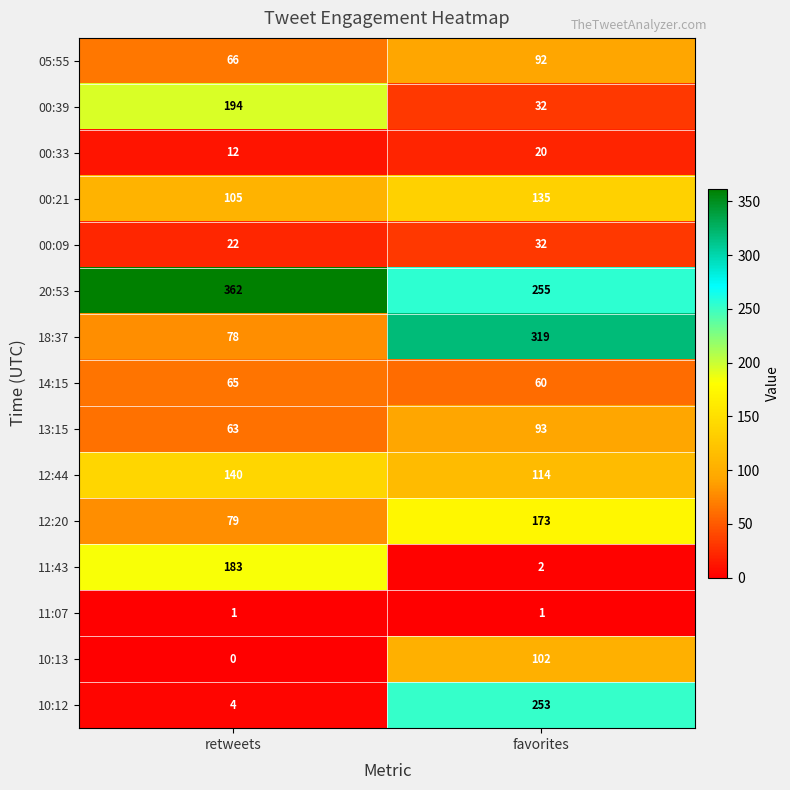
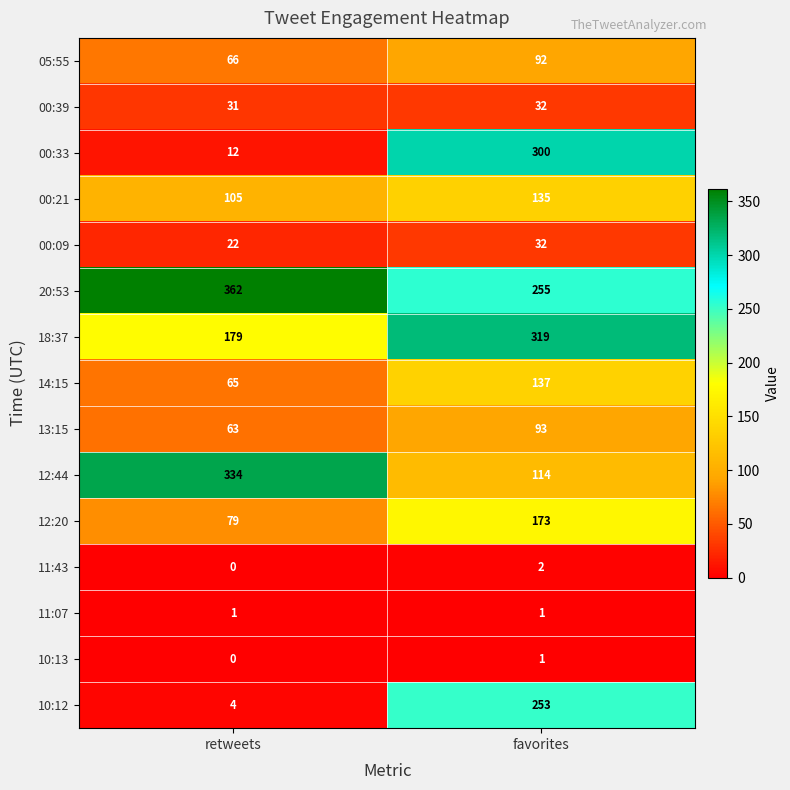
  {
    "05:55": {
      "retweets": 66,
      "favorites": 92
    },
    "00:39": {
-     "retweets": 194,
+     "retweets": 31,
      "favorites": 32
    },
    "00:33": {
      "retweets": 12,
-     "favorites": 20
+     "favorites": 300
    },
    "00:21": {
      "retweets": 105,
      "favorites": 135
    },
    "00:09": {
      "retweets": 22,
      "favorites": 32
    },
    "20:53": {
      "retweets": 362,
      "favorites": 255
    },
    "18:37": {
-     "retweets": 78,
+     "retweets": 179,
      "favorites": 319
    },
    "14:15": {
      "retweets": 65,
-     "favorites": 60
+     "favorites": 137
    },
    "13:15": {
      "retweets": 63,
      "favorites": 93
    },
    "12:44": {
-     "retweets": 140,
+     "retweets": 334,
      "favorites": 114
    },
    "12:20": {
      "retweets": 79,
      "favorites": 173
    },
    "11:43": {
-     "retweets": 183,
+     "retweets": 0,
      "favorites": 2
    },
    "11:07": {
      "retweets": 1,
      "favorites": 1
    },
    "10:13": {
      "retweets": 0,
-     "favorites": 102
+     "favorites": 1
    },
    "10:12": {
      "retweets": 4,
      "favorites": 253
    }
  }
